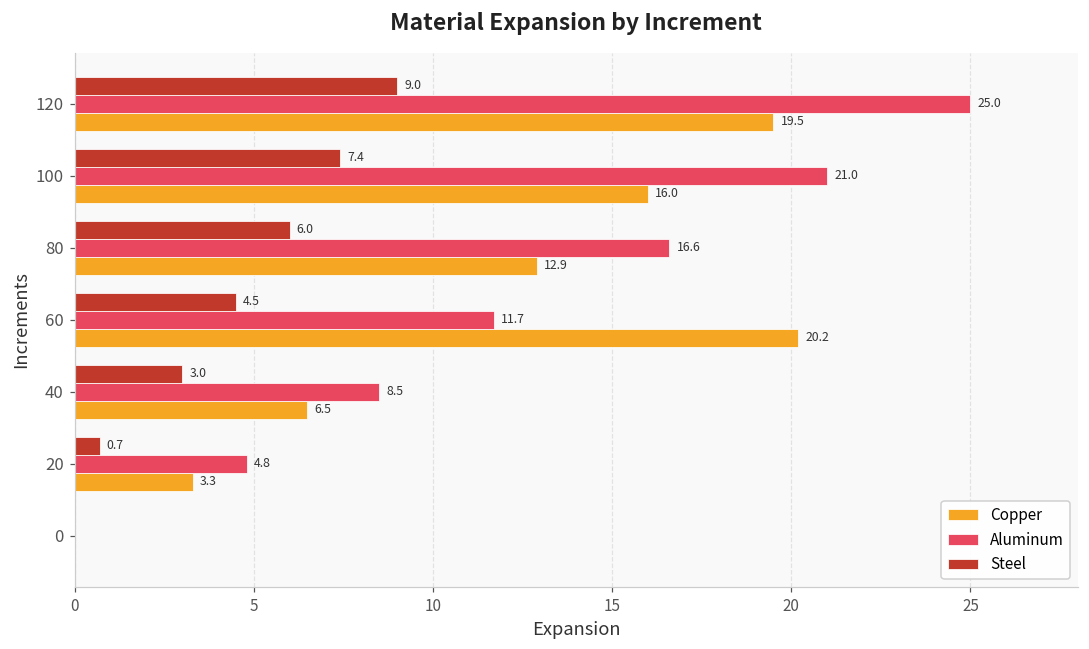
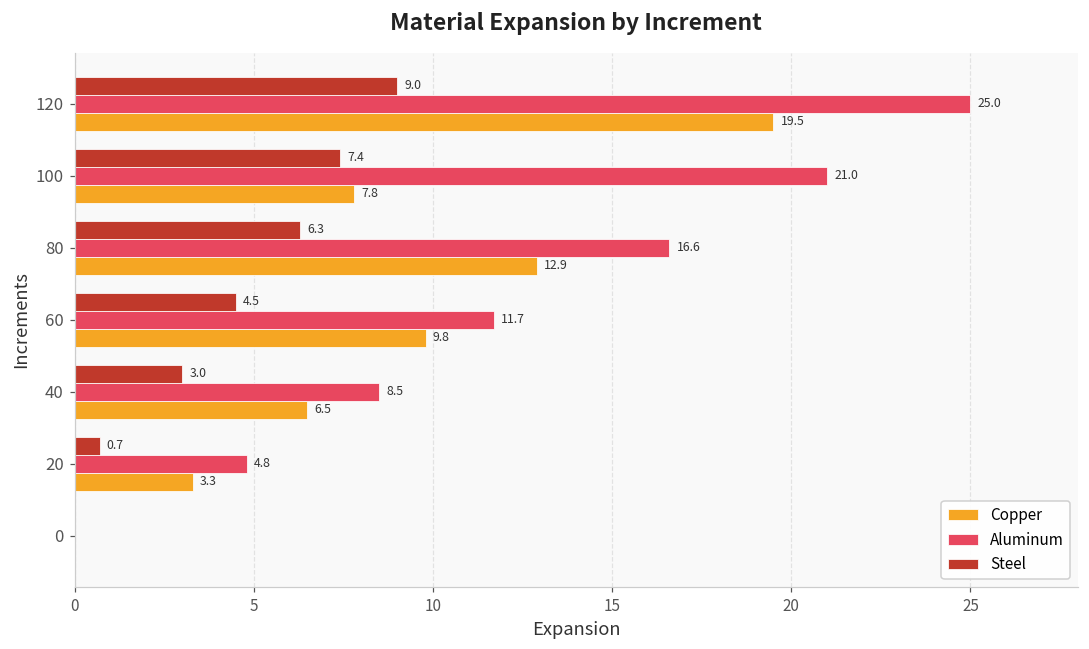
  {
    "Copper": {
      "120": 19.5,
-     "100": 16.0,
+     "100": 7.8,
      "80": 12.9,
-     "60": 20.2,
+     "60": 9.8,
      "40": 6.5,
      "20": 3.3
    },
    "Aluminum": {
      "120": 25.0,
      "100": 21.0,
      "80": 16.6,
      "60": 11.7,
      "40": 8.5,
      "20": 4.8
    },
    "Steel": {
      "120": 9.0,
      "100": 7.4,
-     "80": 6.0,
+     "80": 6.3,
      "60": 4.5,
      "40": 3.0,
      "20": 0.7
    }
  }
